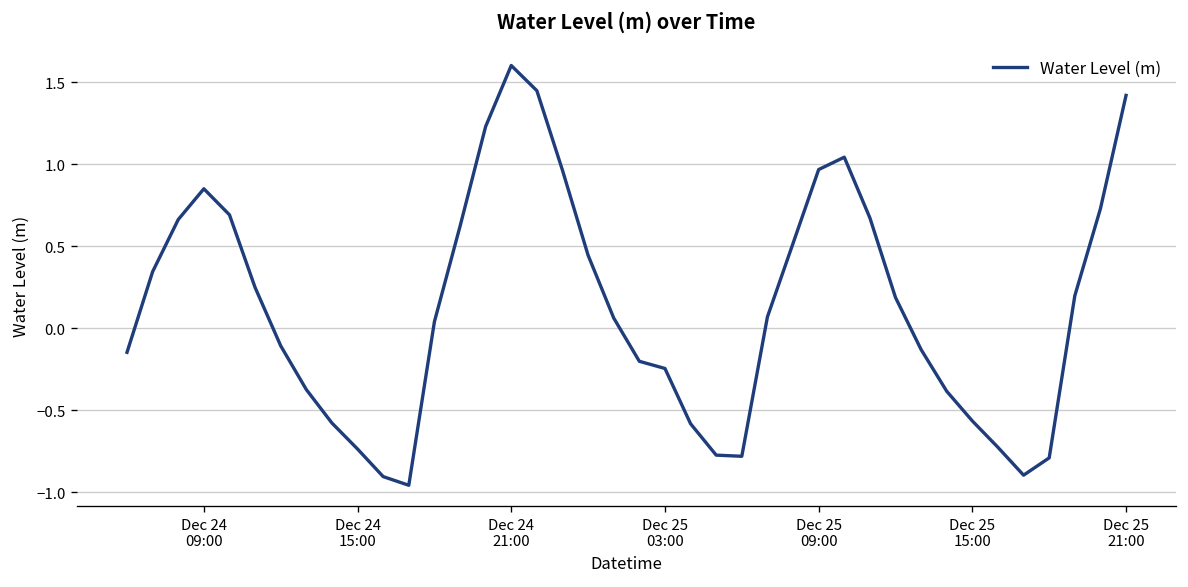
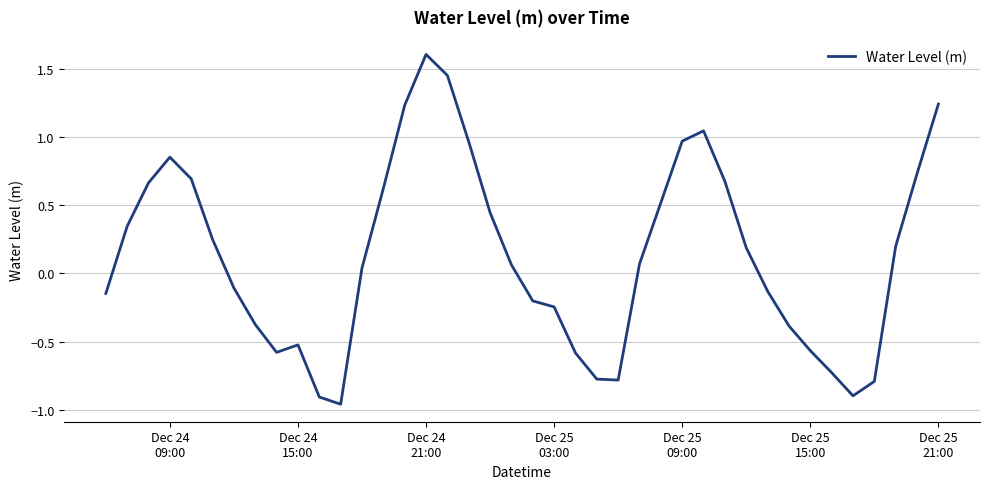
  {
    "Dec 24 09:00": 0.85,
-   "Dec 24 15:00": -0.74,
+   "Dec 24 15:00": -0.52,
    "Dec 24 21:00": 1.60,
    "Dec 25 03:00": -0.24,
    "Dec 25 09:00": 0.97,
    "Dec 25 15:00": -0.56,
-   "Dec 25 21:00": 1.42
+   "Dec 25 21:00": 1.24
  }
